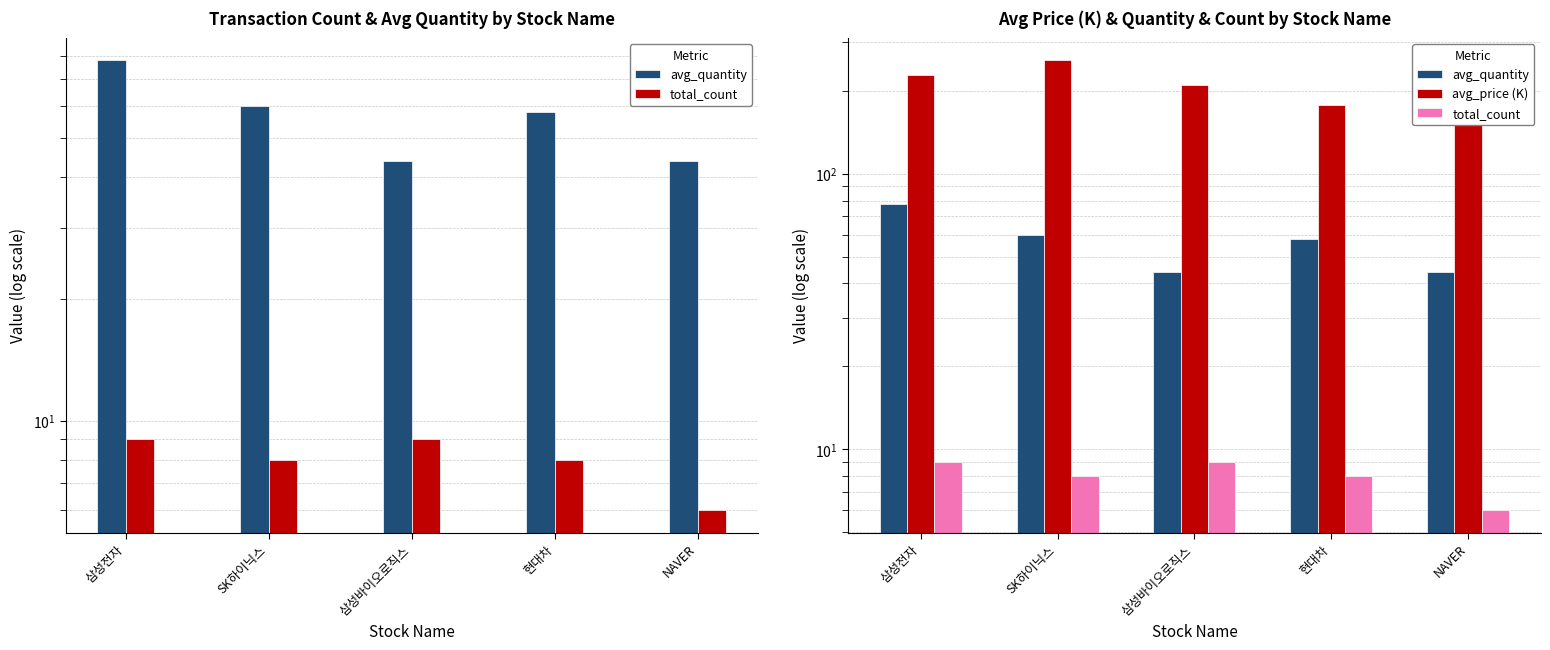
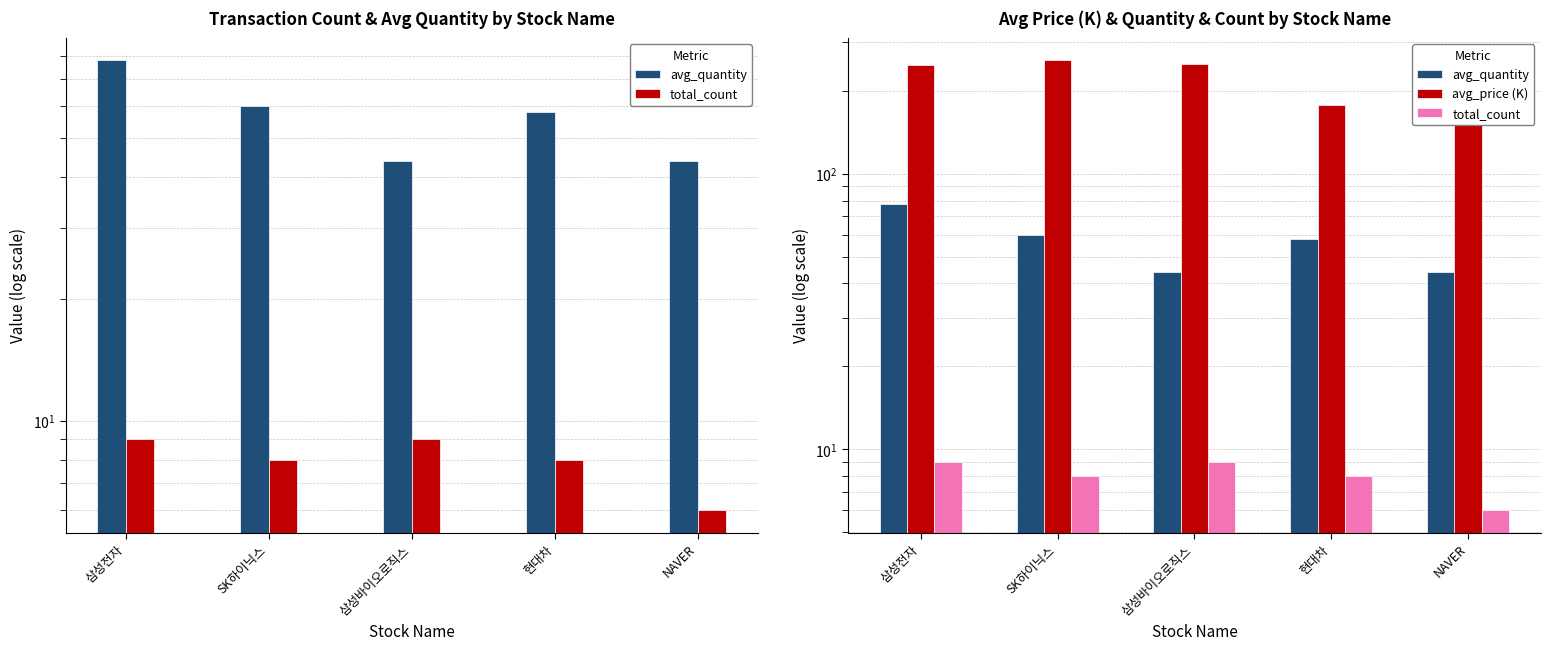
  {
    "Avg Price (K) & Quantity & Count by Stock Name": {
      "avg_quantity": {
        "삼성전자": 78,
        "SK하이닉스": 60,
        "삼성바이오로직스": 44,
        "현대차": 58,
        "NAVER": 44
      },
      "avg_price (K)": {
-       "삼성전자": 230,
+       "삼성전자": 250,
        "SK하이닉스": 260,
-       "삼성바이오로직스": 210,
+       "삼성바이오로직스": 250,
        "현대차": 180
      },
      "total_count": {
        "삼성전자": 9,
        "SK하이닉스": 8,
        "삼성바이오로직스": 9,
        "현대차": 8,
        "NAVER": 6
      }
    }
  }
